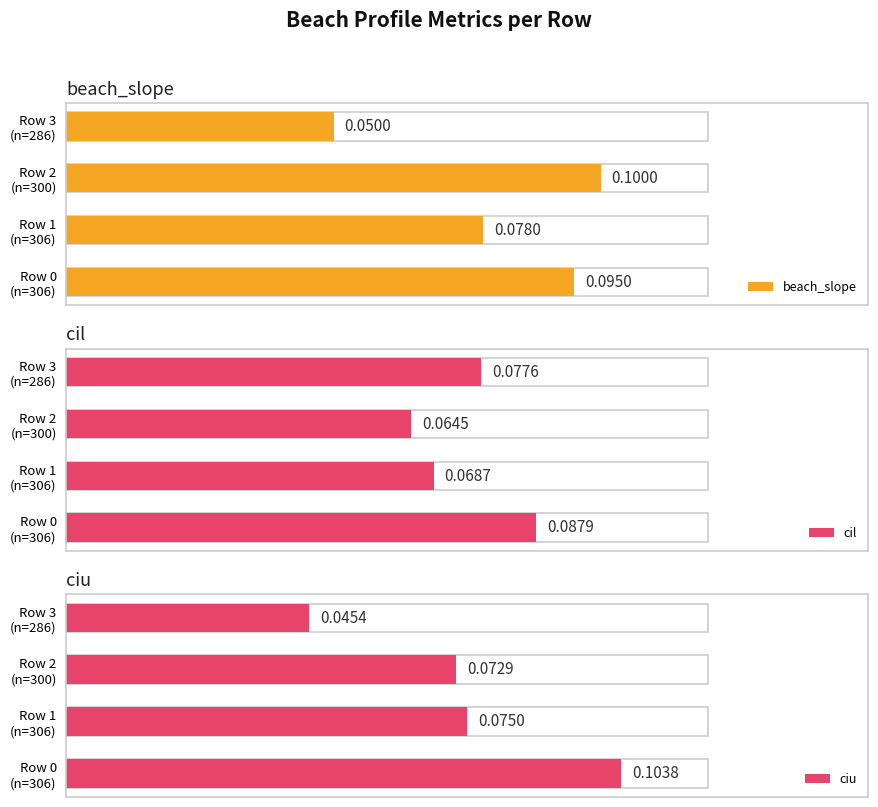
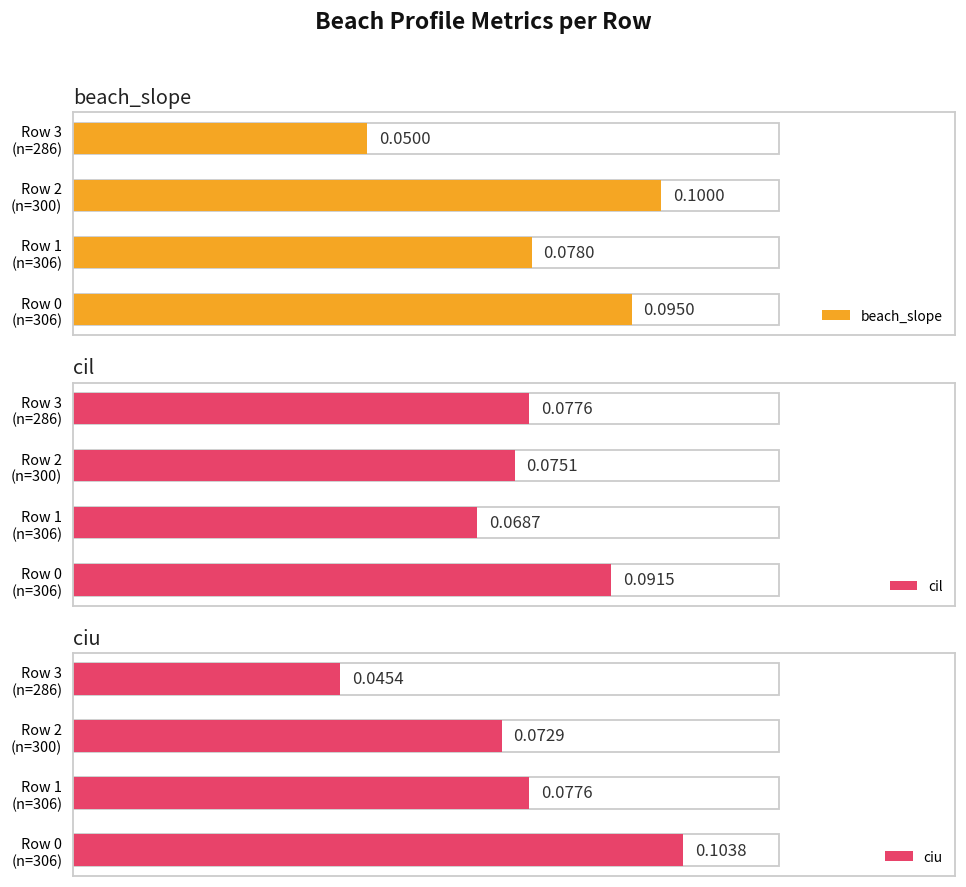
  {
    "cil": {
      "cil": {
-       "Row 2 (n=300)": 0.0645,
-       "Row 0 (n=306)": 0.0879
+       "Row 2 (n=300)": 0.0751,
+       "Row 0 (n=306)": 0.0915
      }
    },
    "ciu": {
      "ciu": {
-       "Row 1 (n=306)": 0.0750
+       "Row 1 (n=306)": 0.0776
      }
    }
  }
